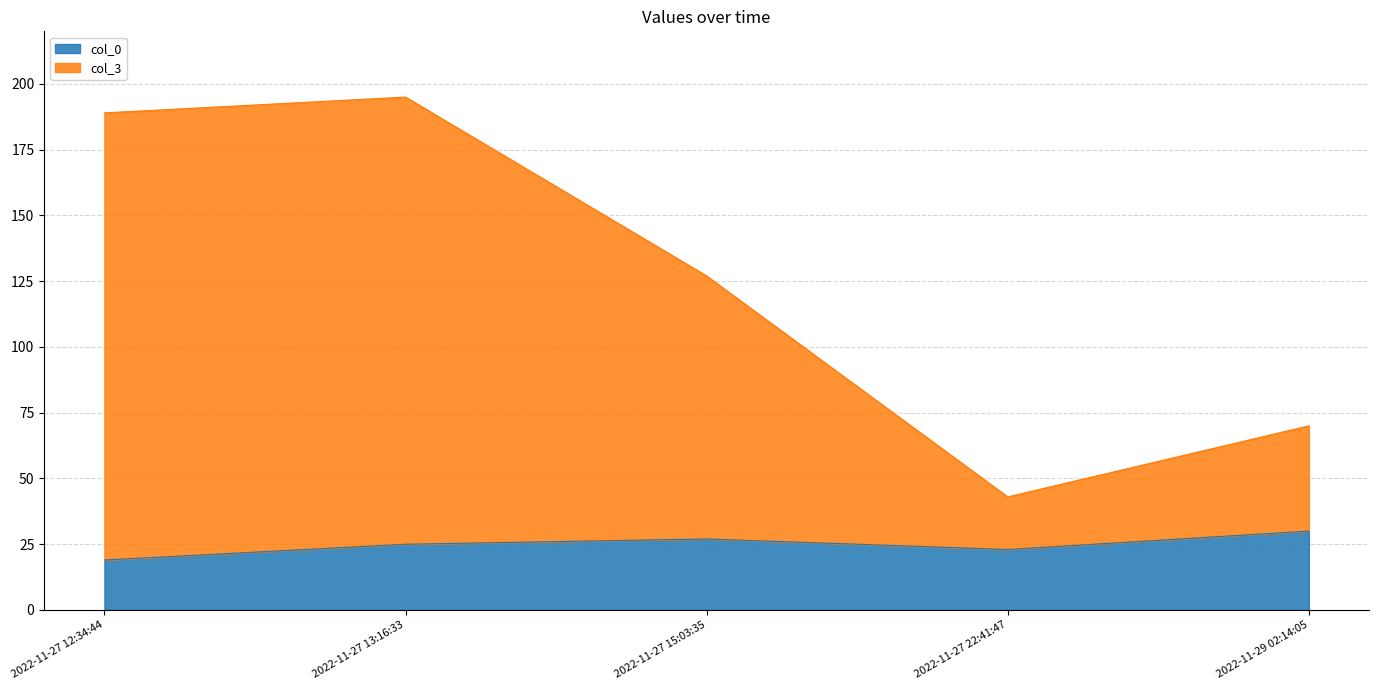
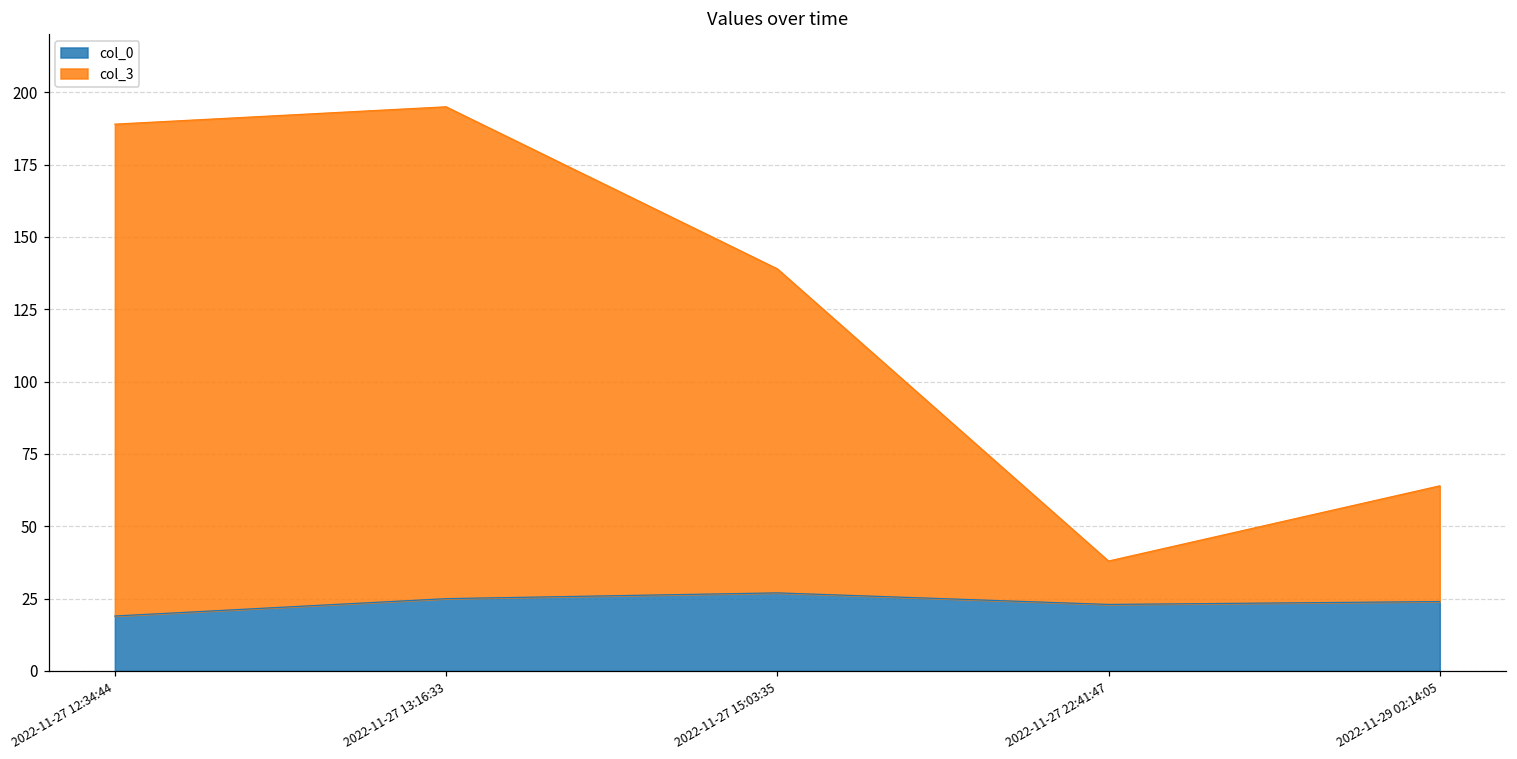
  {
    "col_0": {
      "2022-11-27 12:34:44": 19,
      "2022-11-27 13:16:33": 25,
      "2022-11-27 15:03:35": 27,
      "2022-11-27 22:41:47": 23,
-     "2022-11-29 02:14:05": 30
+     "2022-11-29 02:14:05": 24
    },
    "col_3": {
      "2022-11-27 12:34:44": 170,
      "2022-11-27 13:16:33": 170,
-     "2022-11-27 15:03:35": 100,
-     "2022-11-27 22:41:47": 20,
+     "2022-11-27 15:03:35": 112,
+     "2022-11-27 22:41:47": 15,
      "2022-11-29 02:14:05": 40
    }
  }
